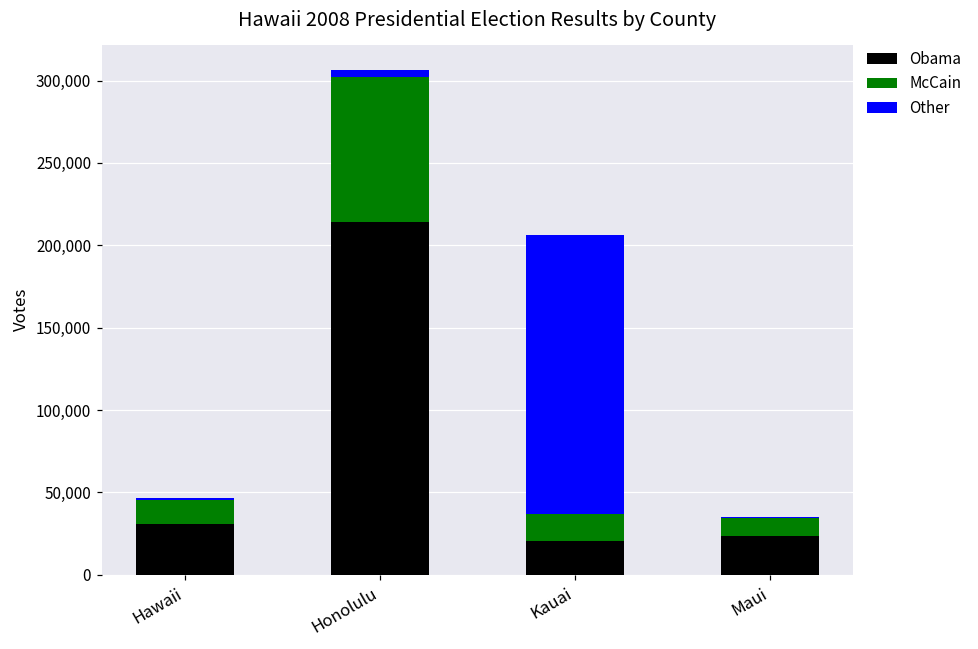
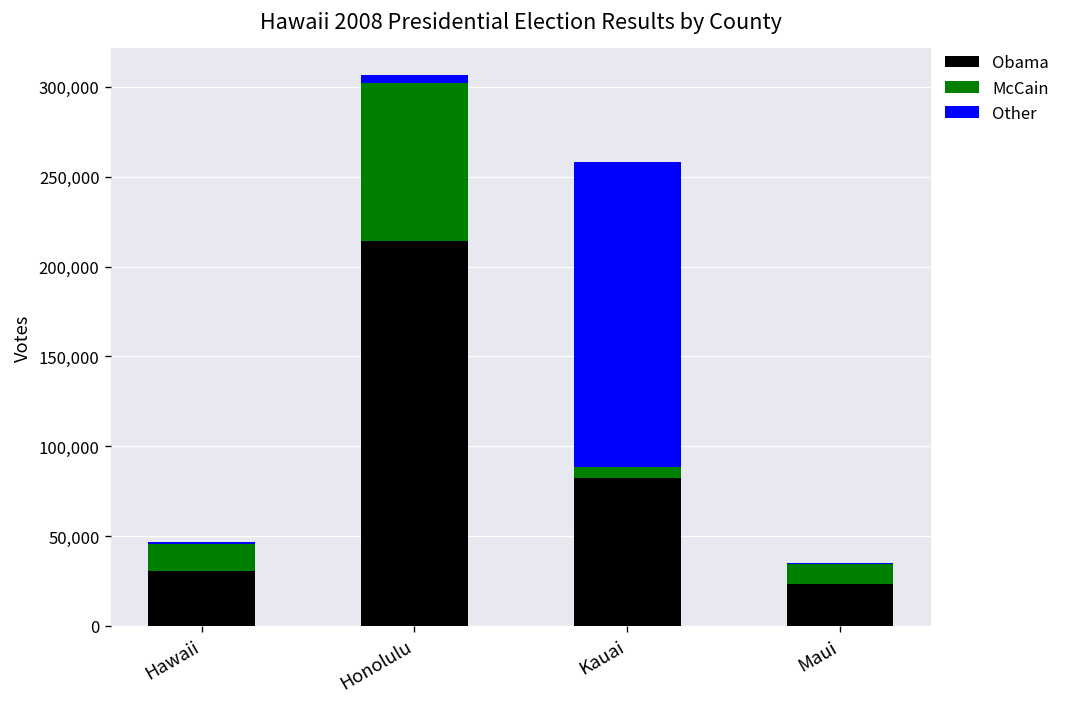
  {
    "Obama": {
      "Hawaii": "31,000",
      "Honolulu": "214,000",
-     "Kauai": "20,000",
+     "Kauai": "82,000",
      "Maui": "23,000"
    },
    "McCain": {
      "Hawaii": "15,000",
      "Honolulu": "88,000",
-     "Kauai": "16,000",
+     "Kauai": "6,000",
      "Maui": "11,000"
    },
    "Other": {
      "Honolulu": "4,000",
      "Kauai": "170,000"
    }
  }
